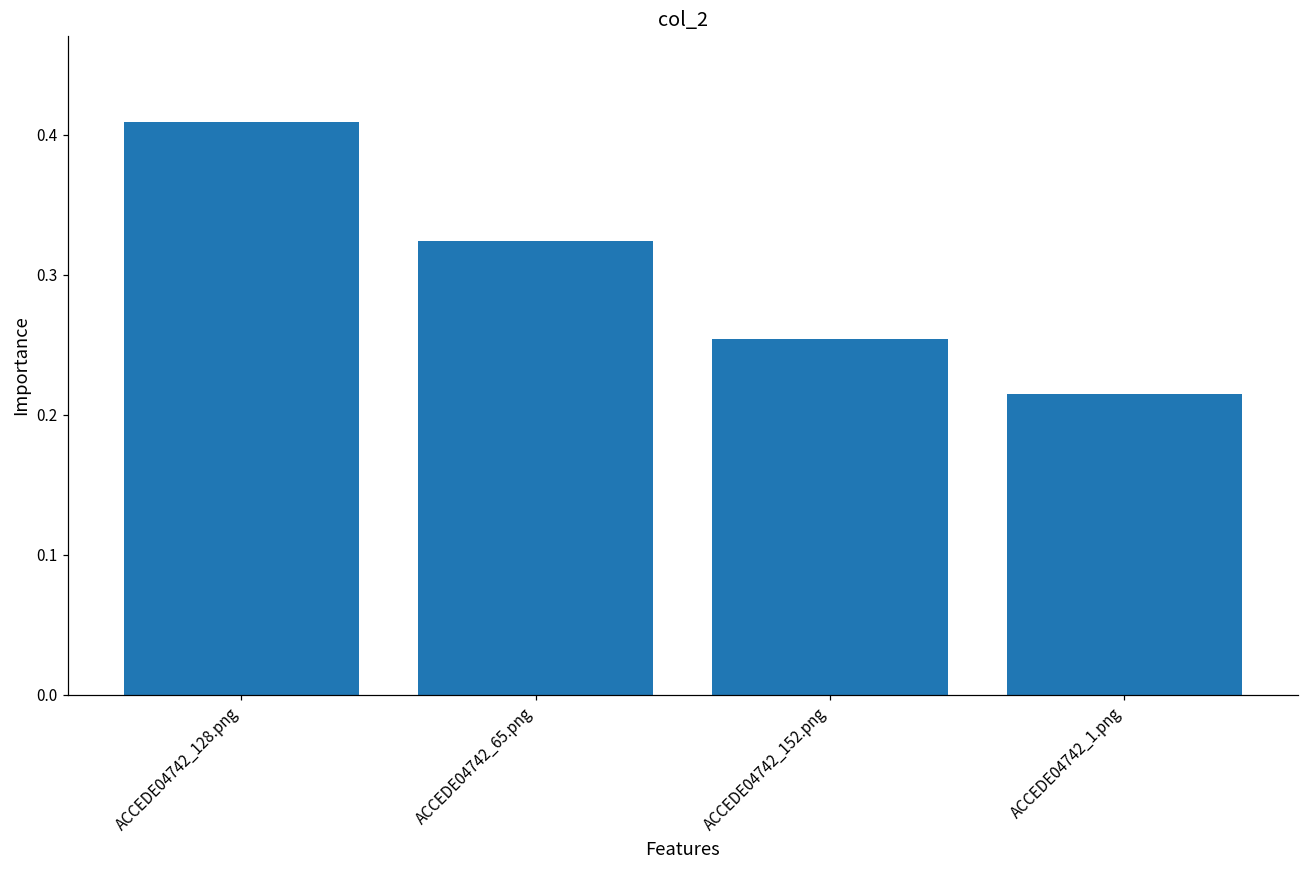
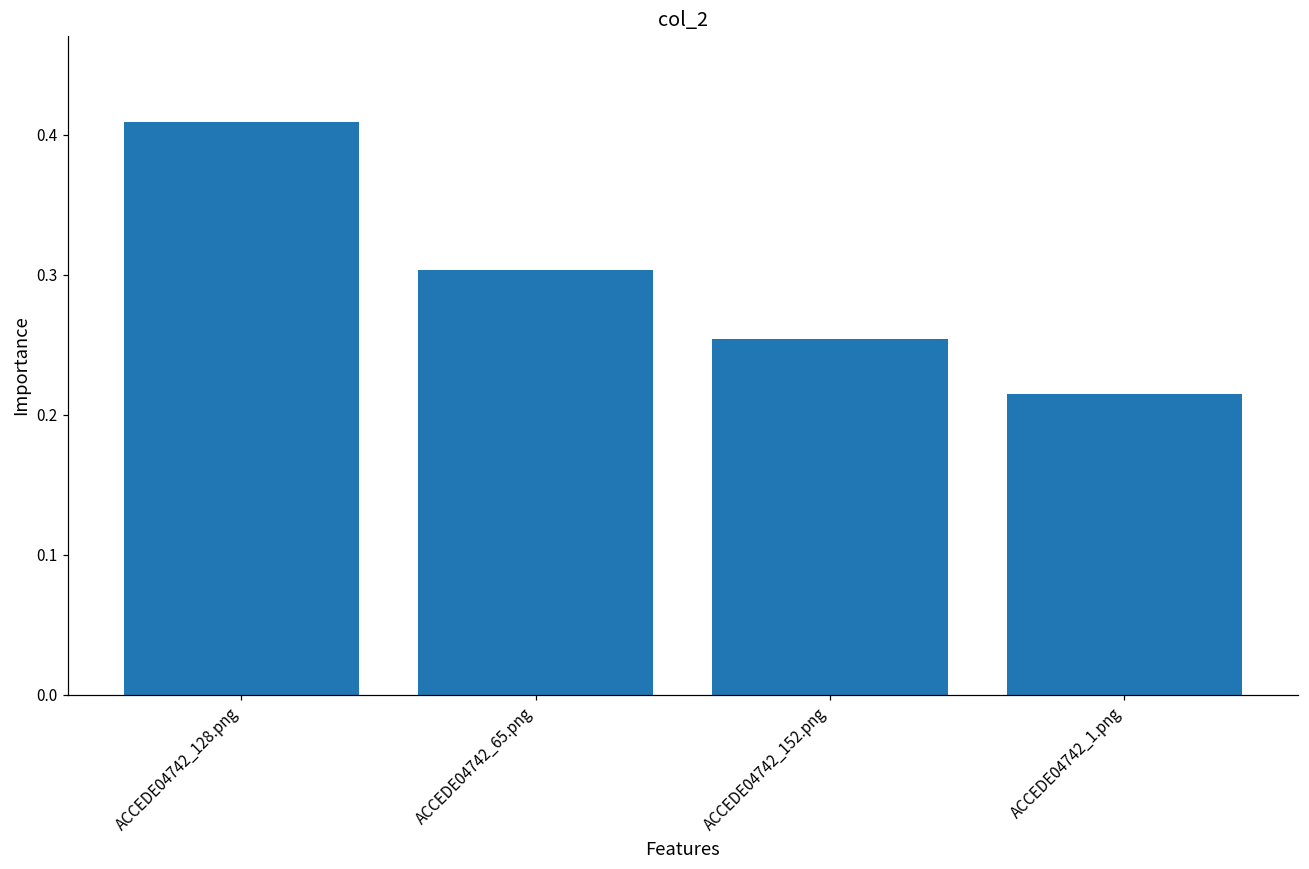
  {
    "ACCEDE04742_128.png": 0.409,
-   "ACCEDE04742_65.png": 0.324,
+   "ACCEDE04742_65.png": 0.303,
    "ACCEDE04742_152.png": 0.254,
    "ACCEDE04742_1.png": 0.215
  }
